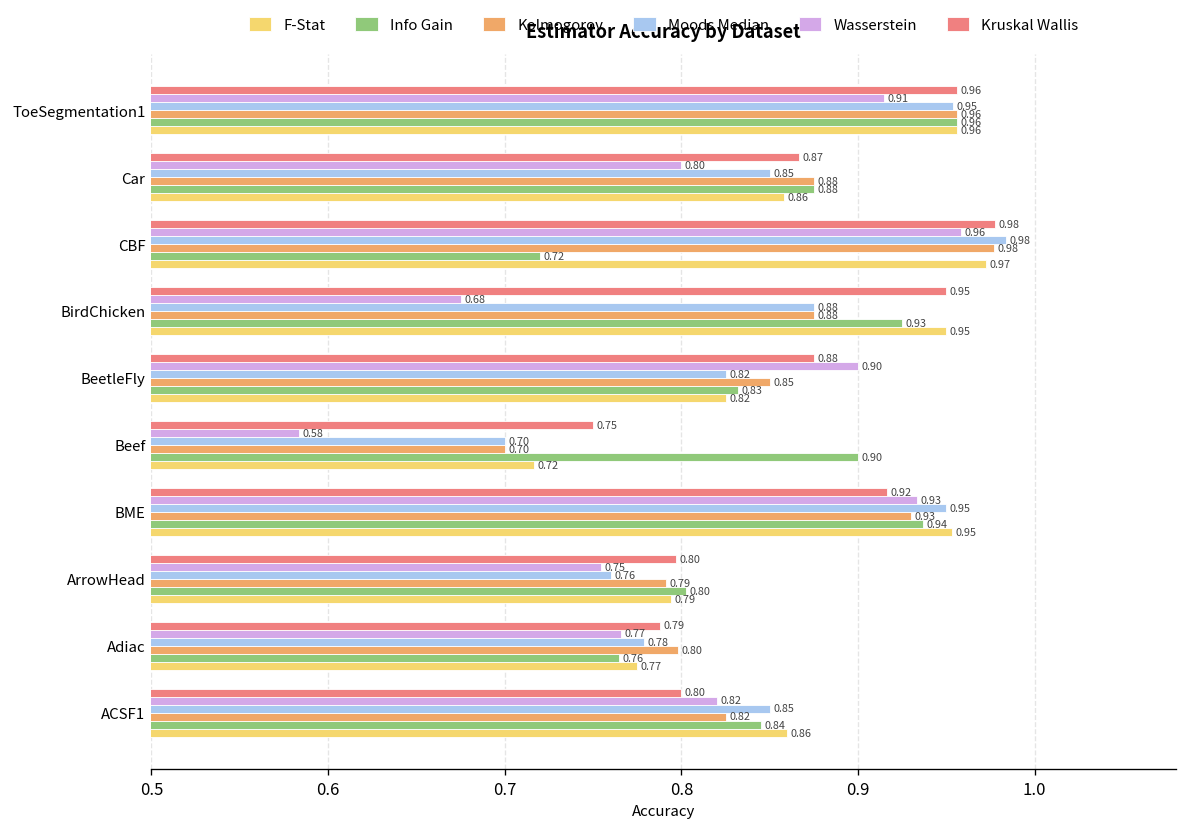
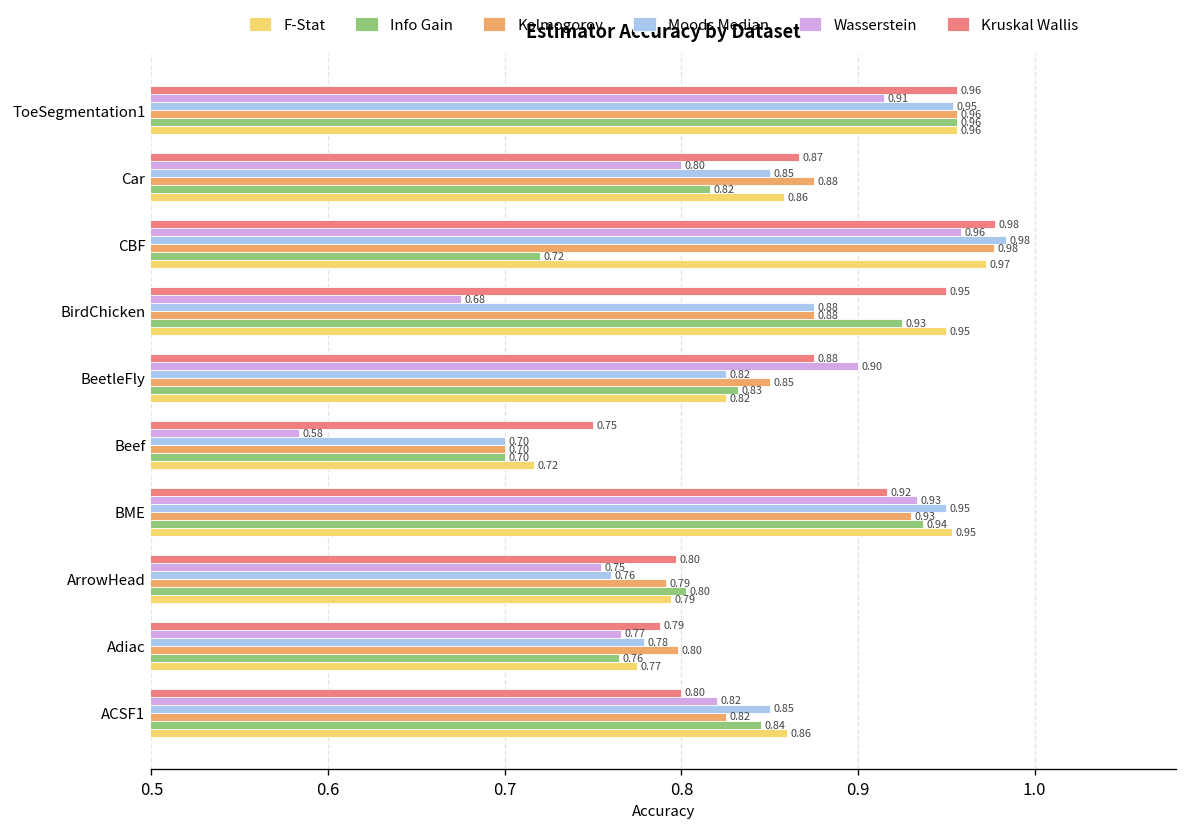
  {
    "Info Gain": {
-     "Car": 0.88,
+     "Car": 0.82,
      "CBF": 0.72,
      "BirdChicken": 0.93,
      "BeetleFly": 0.83,
-     "Beef": 0.90,
+     "Beef": 0.70,
      "BME": 0.94,
      "ArrowHead": 0.80,
      "Adiac": 0.76,
      "ACSF1": 0.84
    }
  }
